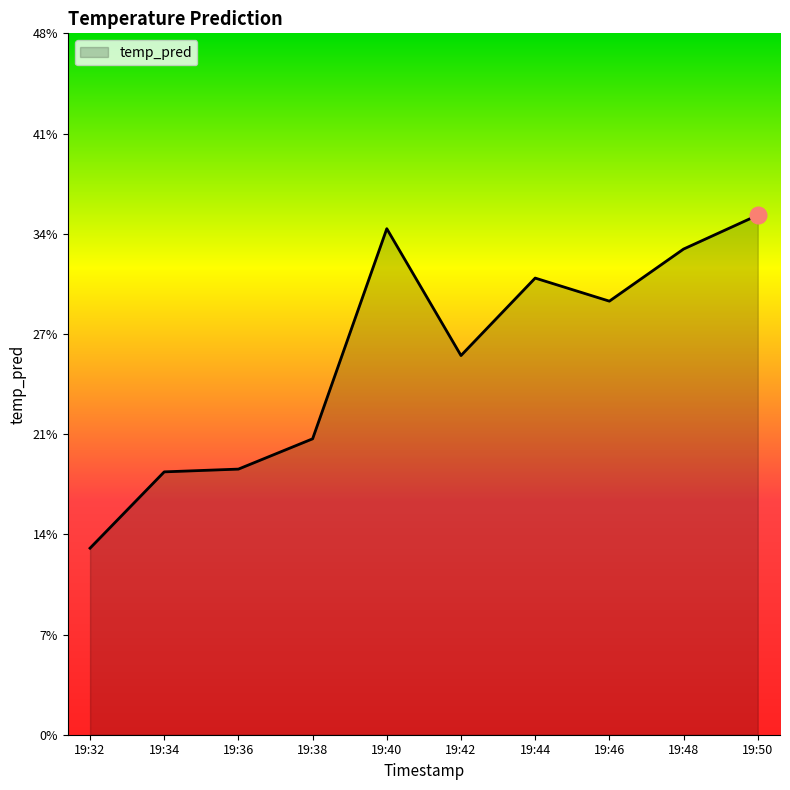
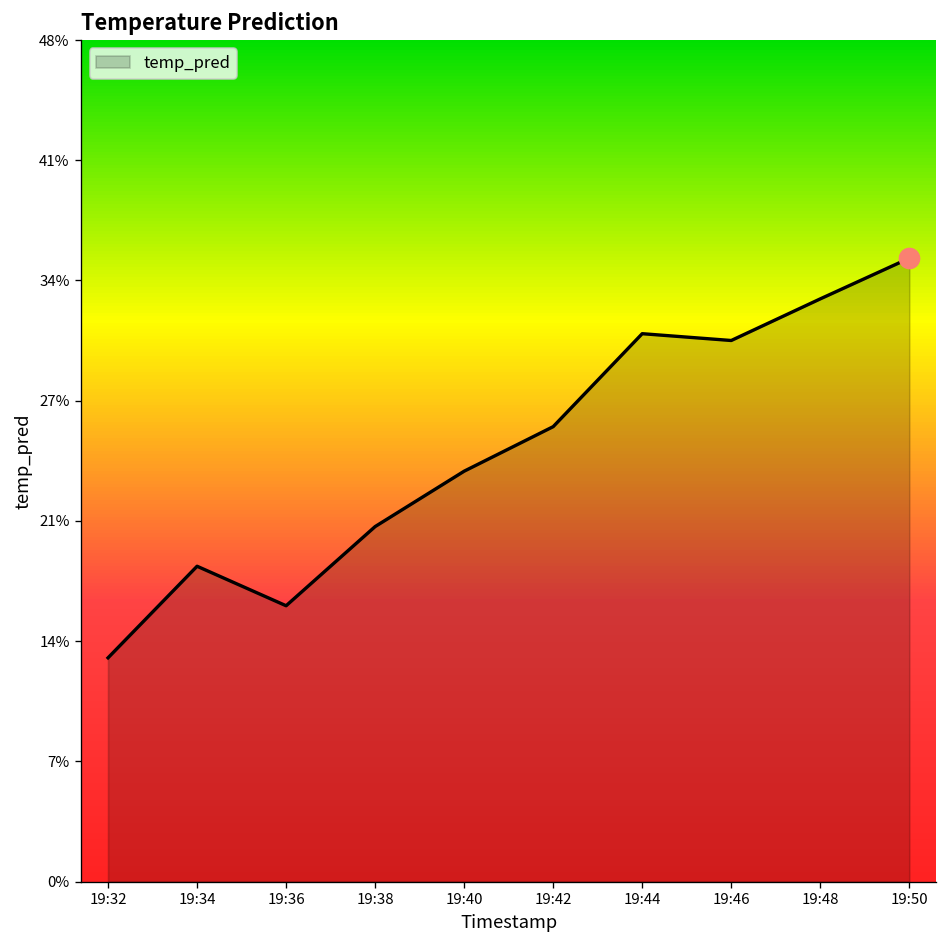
  {
    "temp_pred": {
      "19:32": "12.7%",
      "19:34": "18.0%",
-     "19:36": "18.1%",
+     "19:36": "15.7%",
      "19:38": "20.2%",
-     "19:40": "34.6%",
+     "19:40": "23.4%",
      "19:42": "25.9%",
      "19:44": "31.2%",
-     "19:46": "29.6%",
+     "19:46": "30.8%",
      "19:48": "33.2%"
    }
  }
